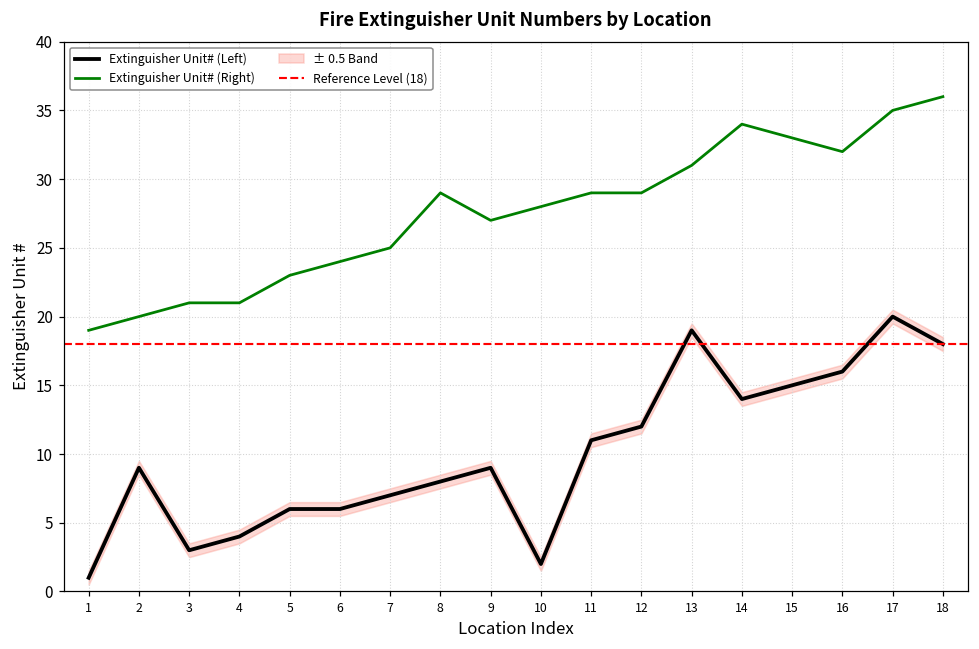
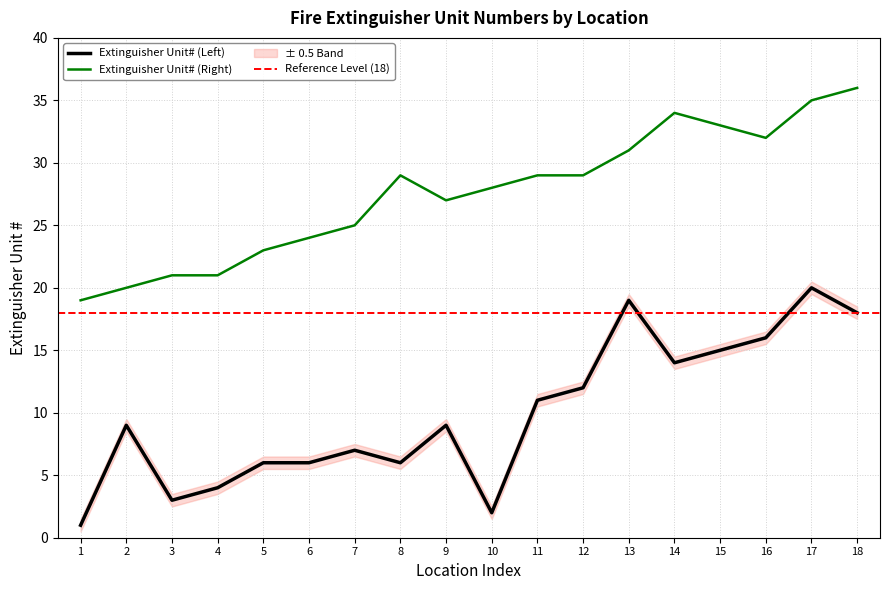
  {
    "Extinguisher Unit# (Left)": {
      "1": 1,
      "2": 9,
      "3": 3,
      "4": 4,
      "5": 6,
      "6": 6,
      "7": 7,
-     "8": 8,
+     "8": 6,
      "9": 9,
      "10": 2,
      "11": 11,
      "12": 12,
      "13": 19,
      "14": 14,
      "15": 15,
      "16": 16,
      "17": 20,
      "18": 18
    },
    "Extinguisher Unit# (Right)": {
      "1": 19,
      "2": 20,
      "3": 21,
      "4": 21,
      "5": 23,
      "6": 24,
      "7": 25,
      "8": 29,
      "9": 27,
      "10": 28,
      "11": 29,
      "12": 29,
      "13": 31,
      "14": 34,
      "15": 33,
      "16": 32,
      "17": 35,
      "18": 36
    }
  }
